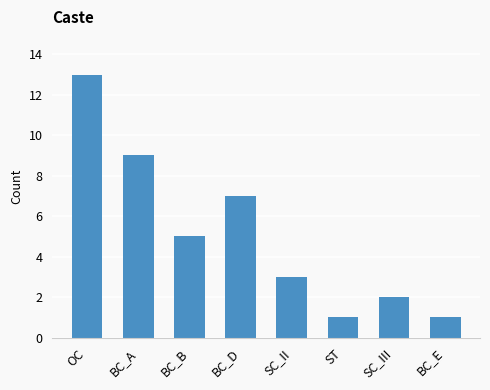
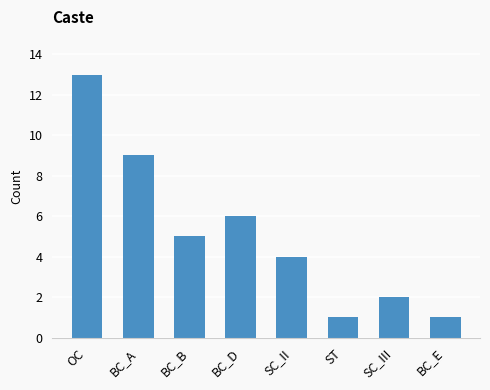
  {
    "OC": 13,
    "BC_A": 9,
    "BC_B": 5,
-   "BC_D": 7,
-   "SC_II": 3,
+   "BC_D": 6,
+   "SC_II": 4,
    "ST": 1,
    "SC_III": 2,
    "BC_E": 1
  }
